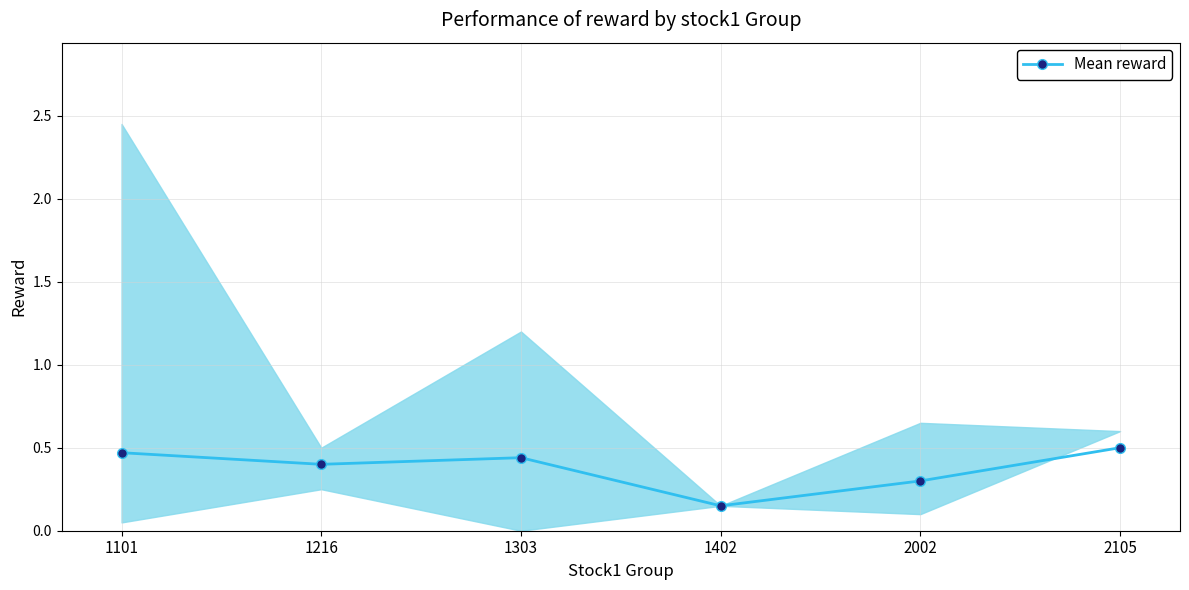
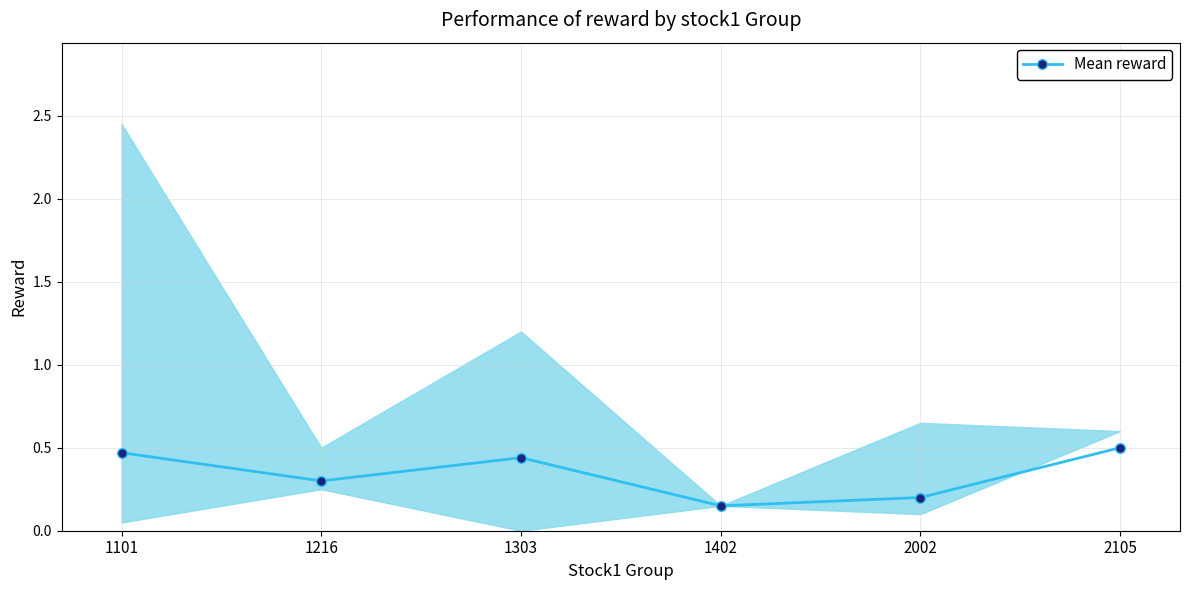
  {
    "Mean reward": {
      "1101": 0.47,
-     "1216": 0.4,
+     "1216": 0.3,
      "1303": 0.44,
-     "2002": 0.3,
+     "2002": 0.2,
      "2105": 0.5
    }
  }
